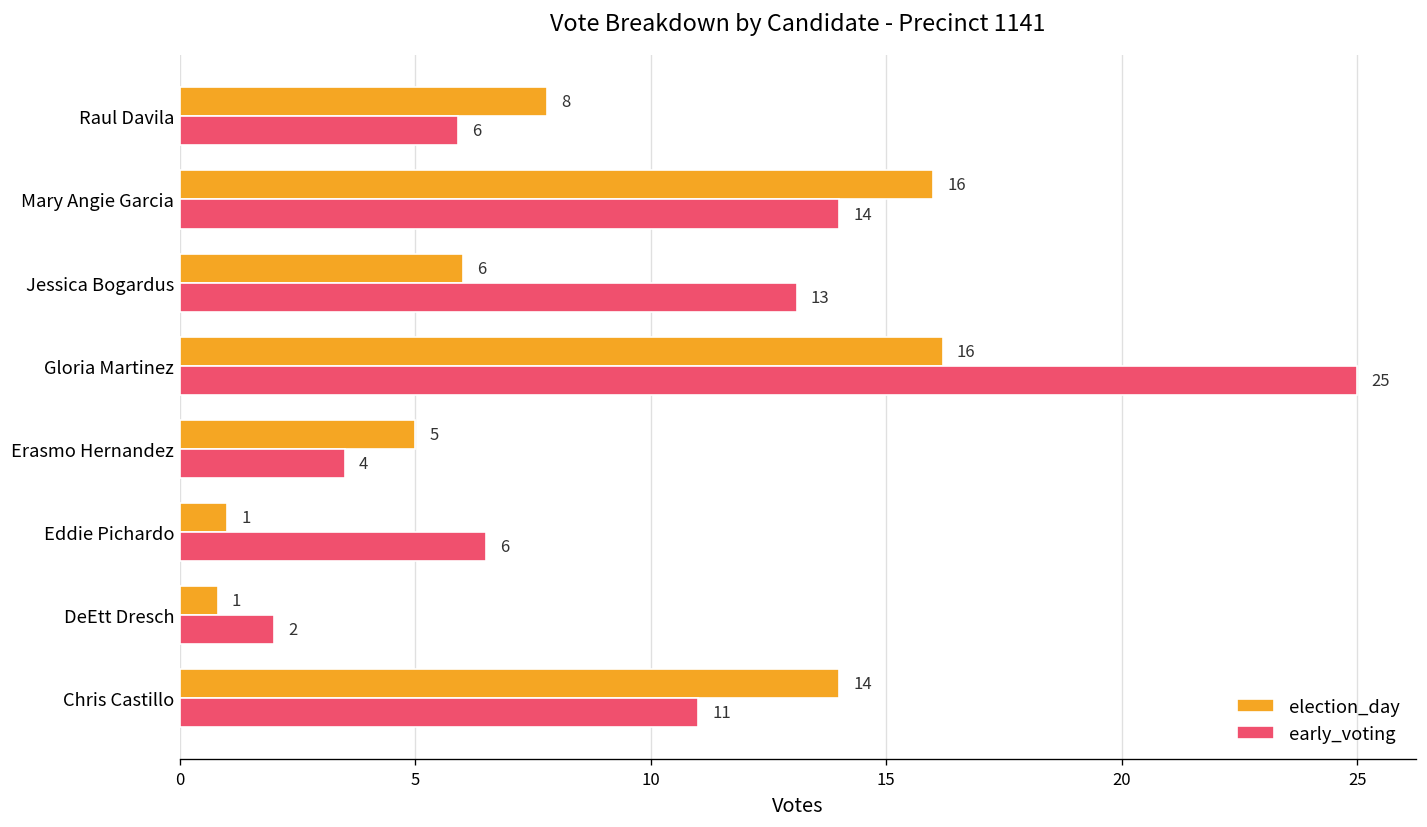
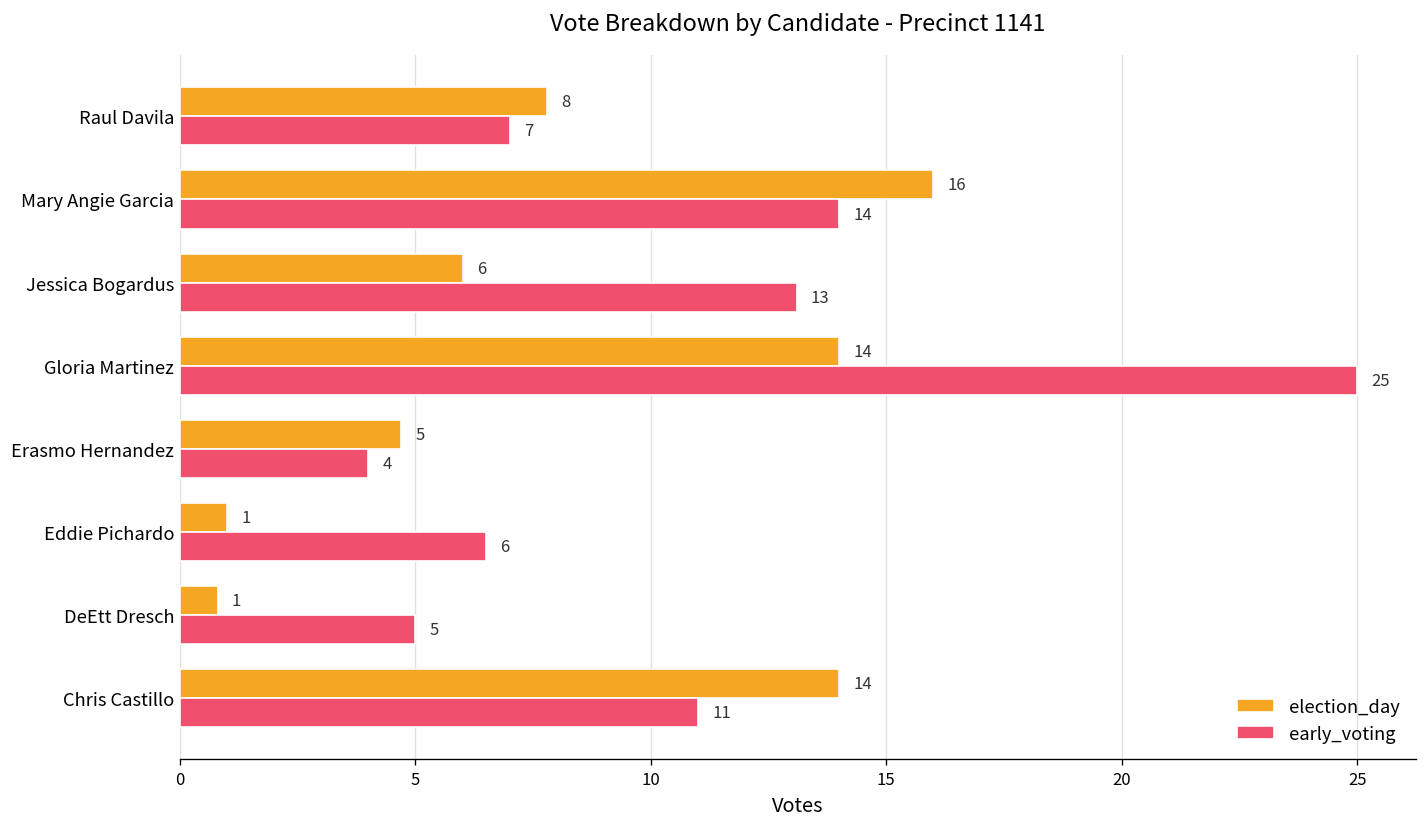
  {
    "election_day": {
      "Raul Davila": 8,
      "Mary Angie Garcia": 16,
      "Jessica Bogardus": 6,
-     "Gloria Martinez": 16,
-     "Erasmo Hernandez": 5.0,
+     "Gloria Martinez": 14,
+     "Erasmo Hernandez": 4.7,
      "Eddie Pichardo": 1,
      "DeEtt Dresch": 1,
      "Chris Castillo": 14
    },
    "early_voting": {
-     "Raul Davila": 6,
+     "Raul Davila": 7,
      "Mary Angie Garcia": 14,
      "Jessica Bogardus": 13,
      "Gloria Martinez": 25,
-     "Erasmo Hernandez": 3.5,
+     "Erasmo Hernandez": 4.0,
      "Eddie Pichardo": 6,
-     "DeEtt Dresch": 2,
+     "DeEtt Dresch": 5,
      "Chris Castillo": 11
    }
  }
